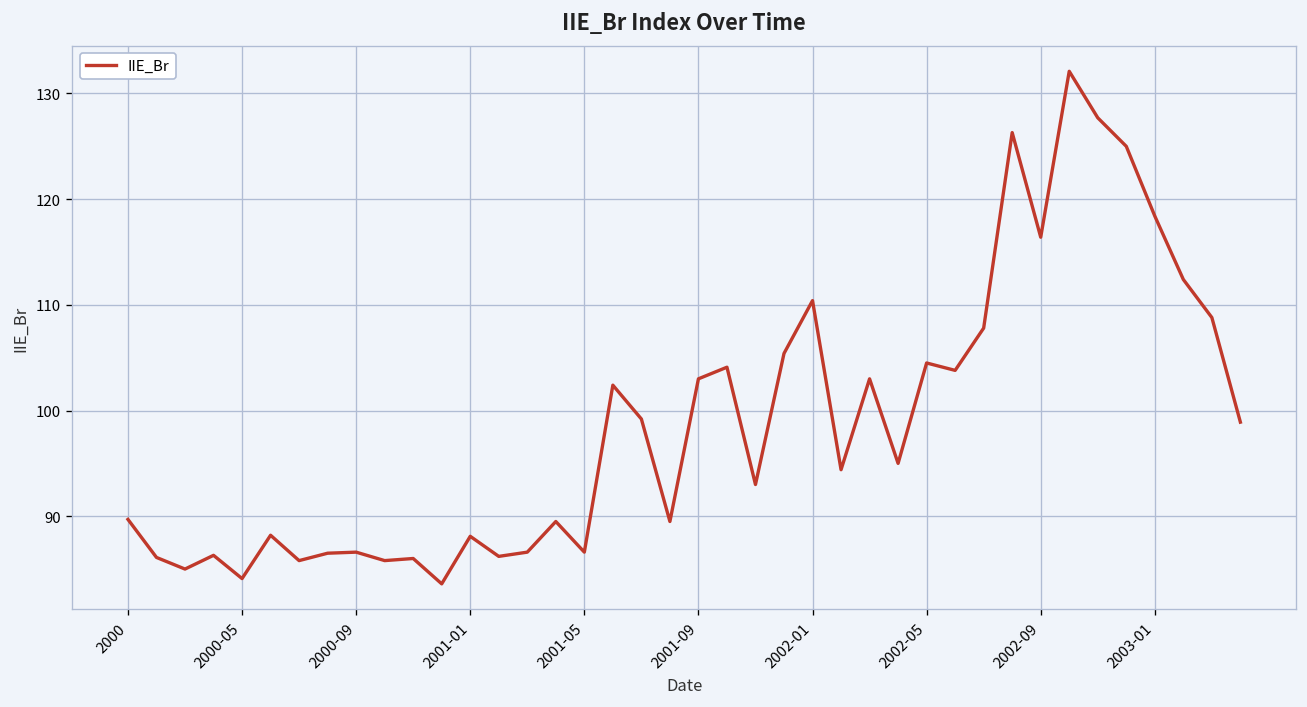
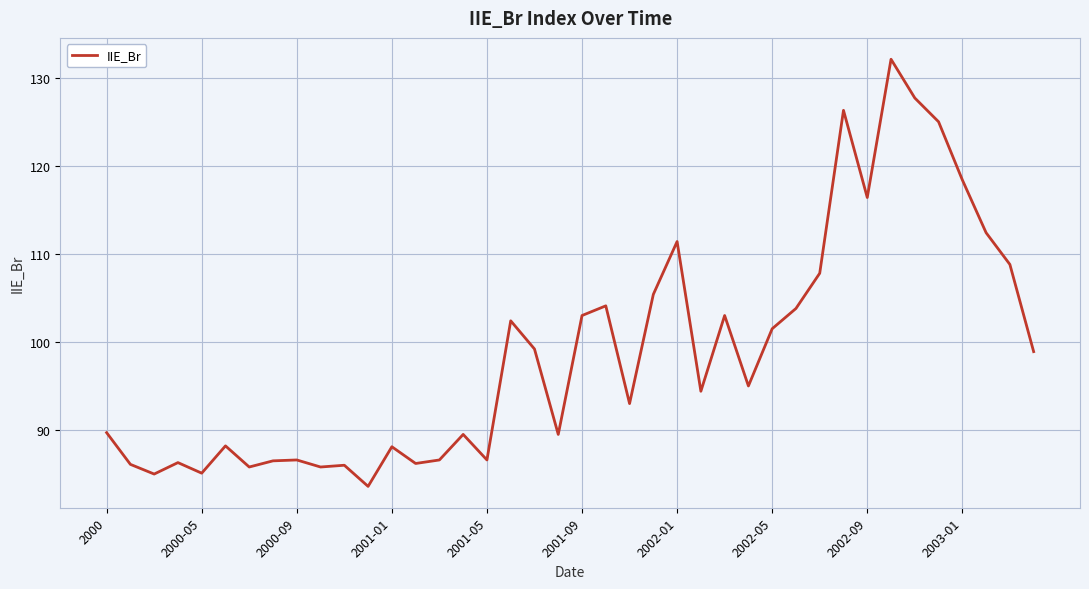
  {
    "2000": 90,
-   "2000-05": 84,
+   "2000-05": 85,
    "2000-09": 87,
    "2001-01": 88,
    "2001-05": 87,
    "2001-09": 103,
-   "2002-01": 110,
-   "2002-05": 105,
+   "2002-01": 111,
+   "2002-05": 102,
    "2002-09": 116,
    "2003-01": 118
  }
